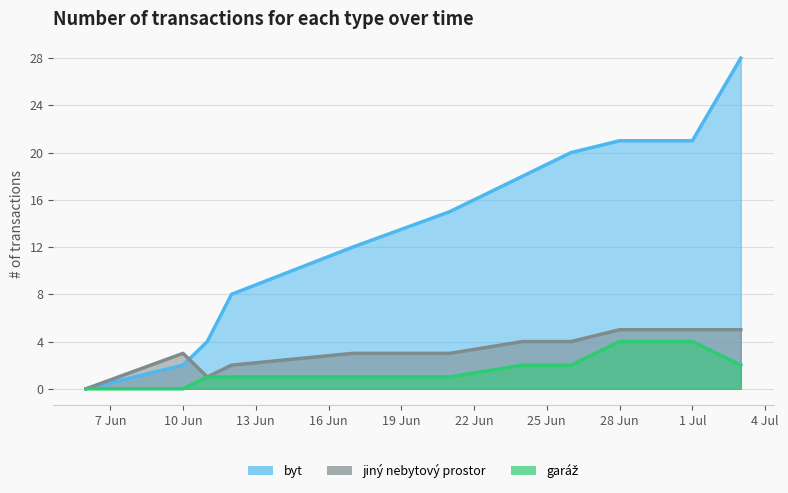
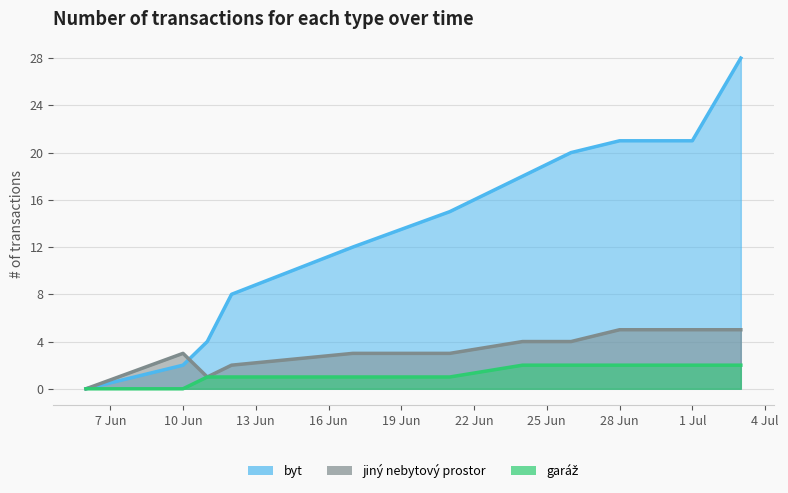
  {
    "byt": {
      "10 Jun": 2,
      "28 Jun": 21,
      "1 Jul": 21
    },
    "jiný nebytový prostor": {
      "10 Jun": 3,
      "28 Jun": 5,
      "1 Jul": 5
    },
    "garáž": {
      "10 Jun": 0,
-     "28 Jun": 4,
-     "1 Jul": 4
+     "28 Jun": 2,
+     "1 Jul": 2
    }
  }
